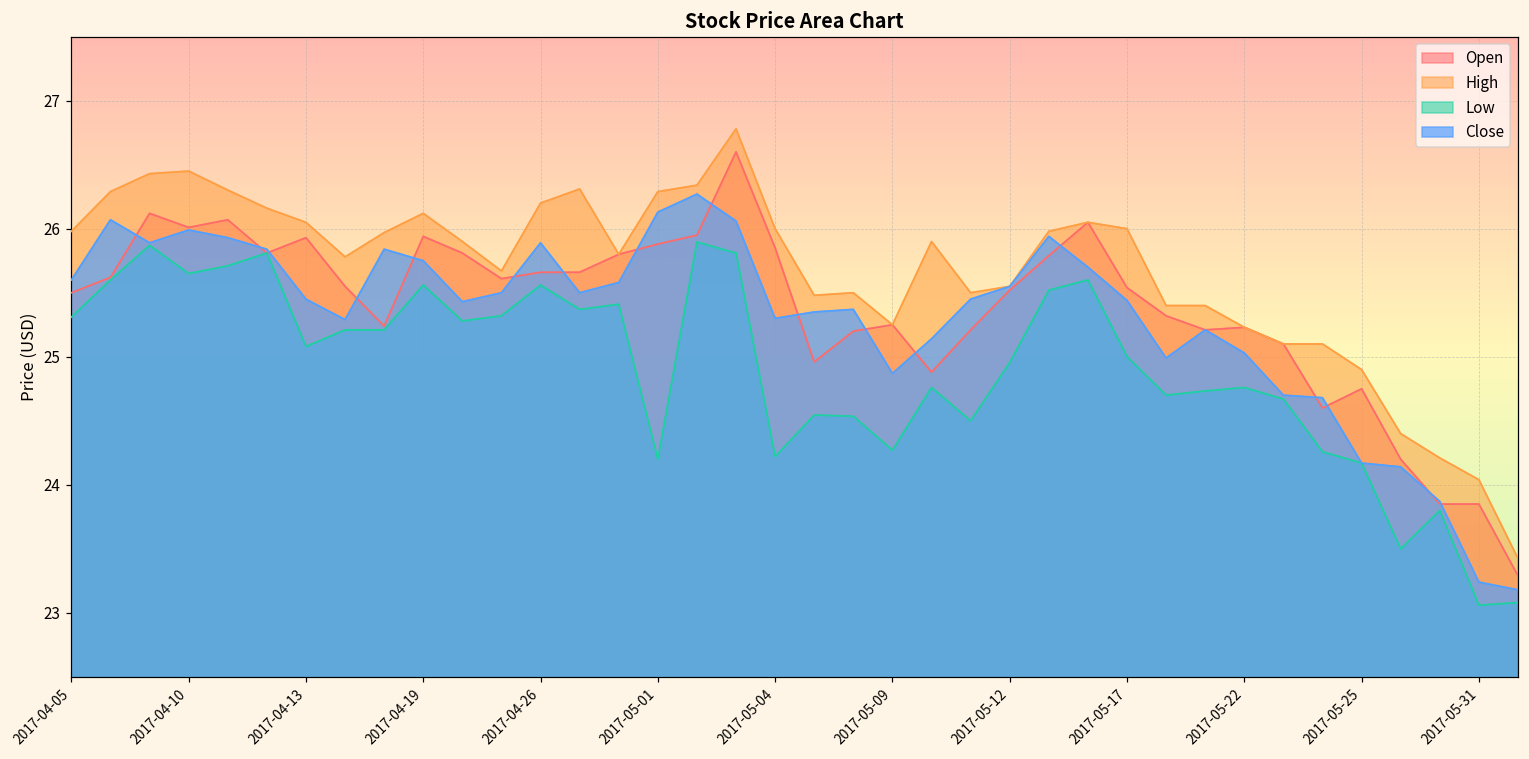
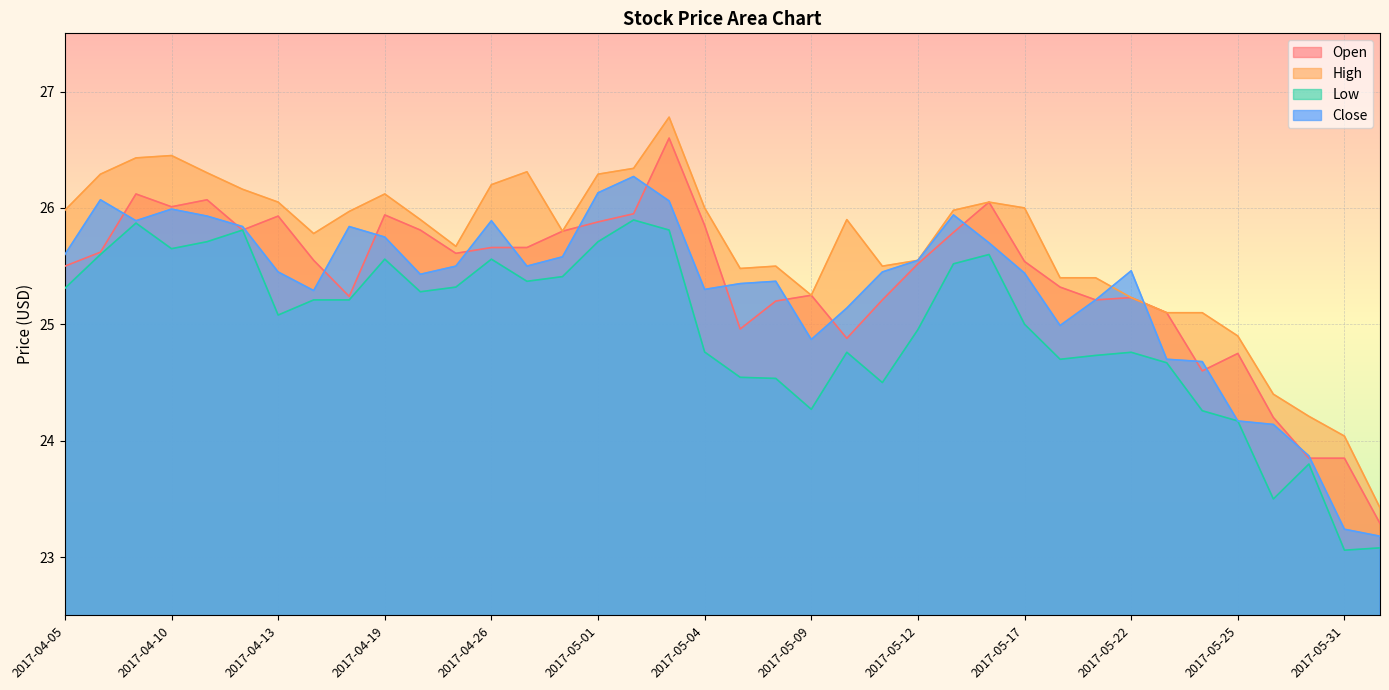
  {
    "Low": {
      "2017-04-05": 25.31,
      "2017-04-10": 25.65,
      "2017-04-13": 25.08,
      "2017-04-19": 25.56,
      "2017-04-26": 25.56,
-     "2017-05-01": 24.20,
-     "2017-05-04": 24.22,
+     "2017-05-01": 25.71,
+     "2017-05-04": 24.76,
      "2017-05-09": 24.27,
      "2017-05-12": 24.96,
      "2017-05-17": 25.00,
      "2017-05-22": 24.76,
      "2017-05-31": 23.06
    },
    "Close": {
      "2017-04-05": 25.60,
      "2017-04-13": 25.45,
      "2017-04-19": 25.75,
      "2017-04-26": 25.89,
      "2017-05-01": 26.13,
      "2017-05-04": 25.30,
      "2017-05-09": 24.87,
      "2017-05-17": 25.44,
-     "2017-05-22": 25.03,
+     "2017-05-22": 25.46,
      "2017-05-31": 23.24
    }
  }
